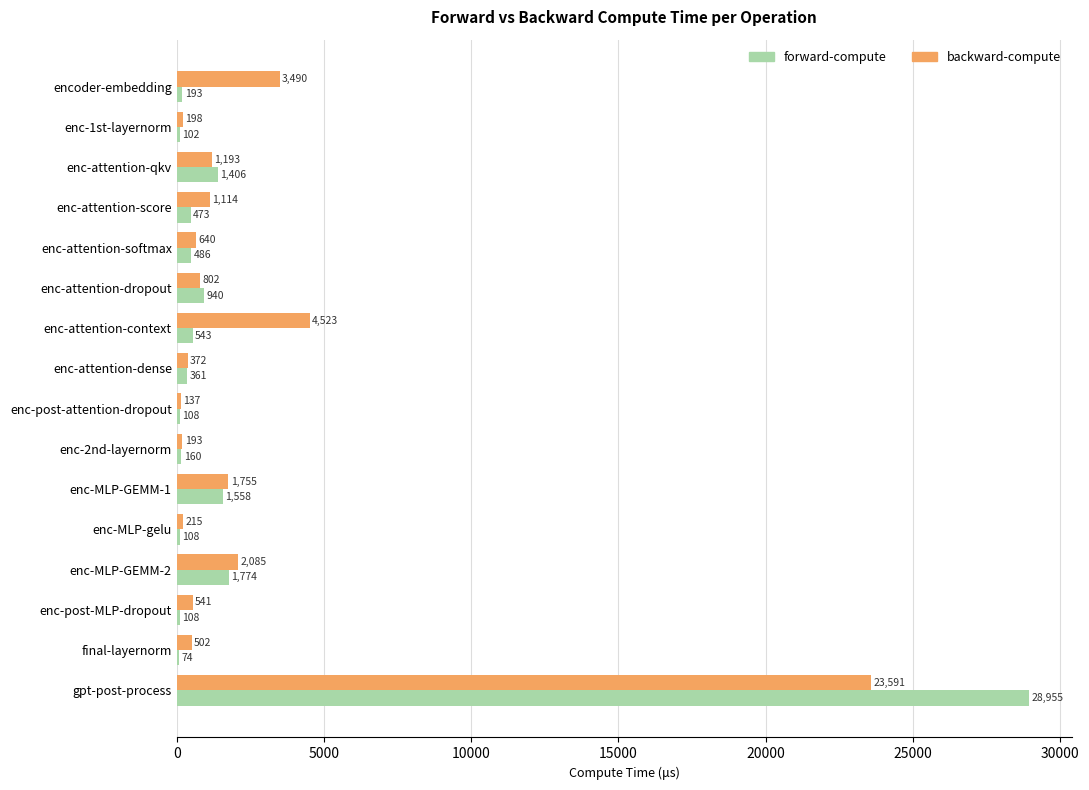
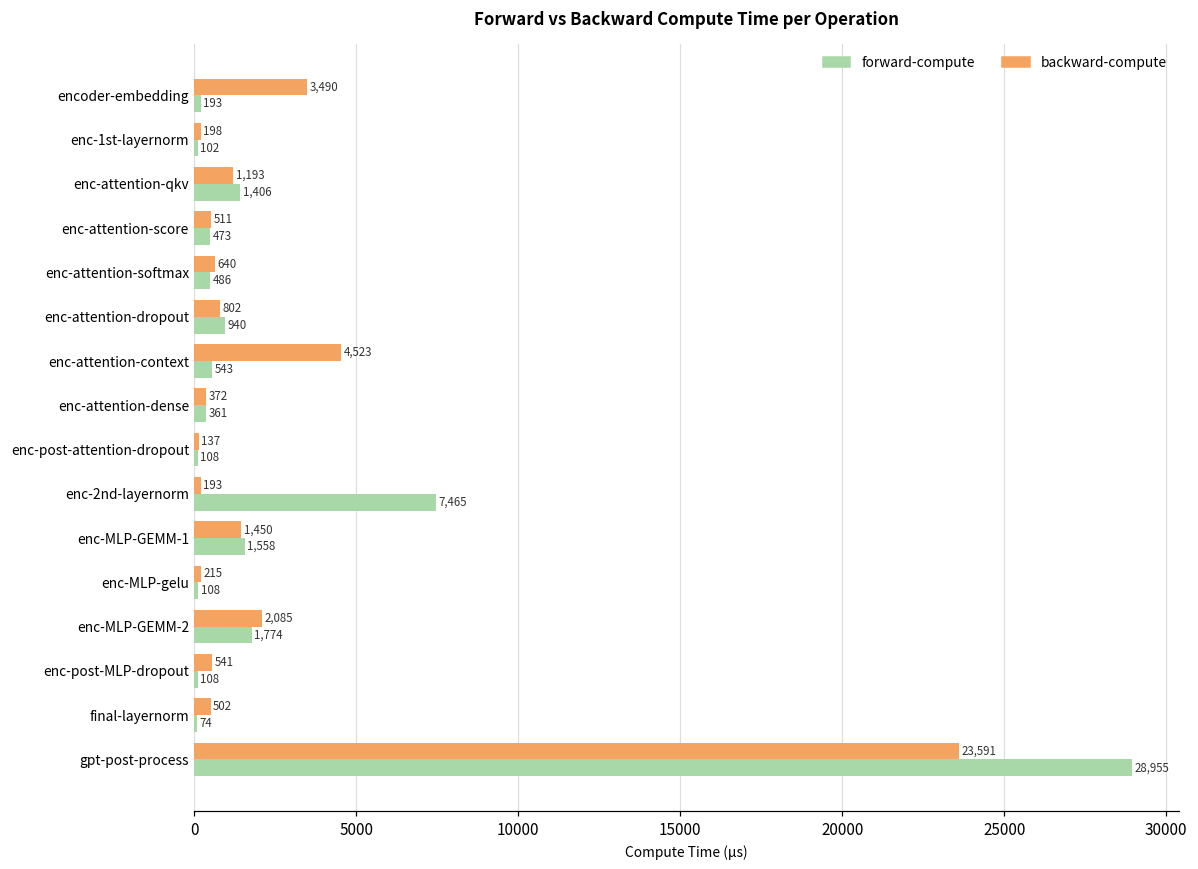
  {
    "forward-compute": {
      "encoder-embedding": "193",
      "enc-1st-layernorm": "102",
      "enc-attention-qkv": "1,406",
      "enc-attention-score": "473",
      "enc-attention-softmax": "486",
      "enc-attention-dropout": "940",
      "enc-attention-context": "543",
      "enc-attention-dense": "361",
      "enc-post-attention-dropout": "108",
-     "enc-2nd-layernorm": "160",
+     "enc-2nd-layernorm": "7,465",
      "enc-MLP-GEMM-1": "1,558",
      "enc-MLP-gelu": "108",
      "enc-MLP-GEMM-2": "1,774",
      "enc-post-MLP-dropout": "108",
      "final-layernorm": "74",
      "gpt-post-process": "28,955"
    },
    "backward-compute": {
      "encoder-embedding": "3,490",
      "enc-1st-layernorm": "198",
      "enc-attention-qkv": "1,193",
-     "enc-attention-score": "1,114",
+     "enc-attention-score": "511",
      "enc-attention-softmax": "640",
      "enc-attention-dropout": "802",
      "enc-attention-context": "4,523",
      "enc-attention-dense": "372",
      "enc-post-attention-dropout": "137",
      "enc-2nd-layernorm": "193",
-     "enc-MLP-GEMM-1": "1,755",
+     "enc-MLP-GEMM-1": "1,450",
      "enc-MLP-gelu": "215",
      "enc-MLP-GEMM-2": "2,085",
      "enc-post-MLP-dropout": "541",
      "final-layernorm": "502",
      "gpt-post-process": "23,591"
    }
  }
